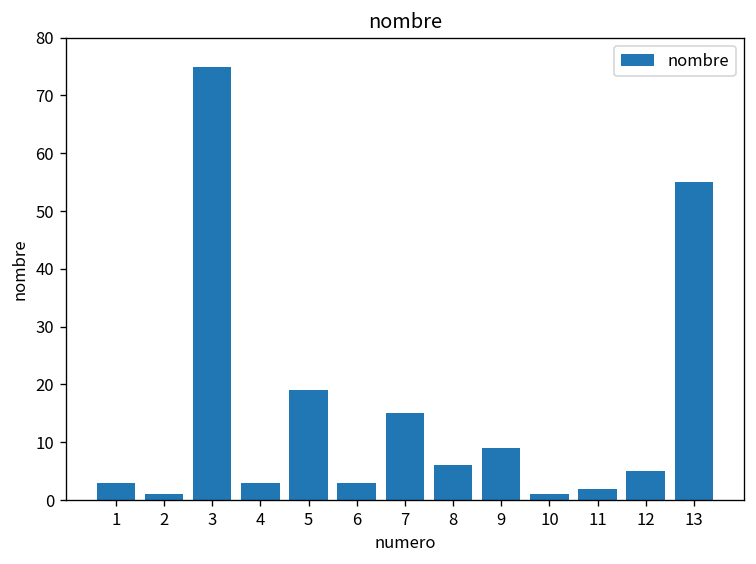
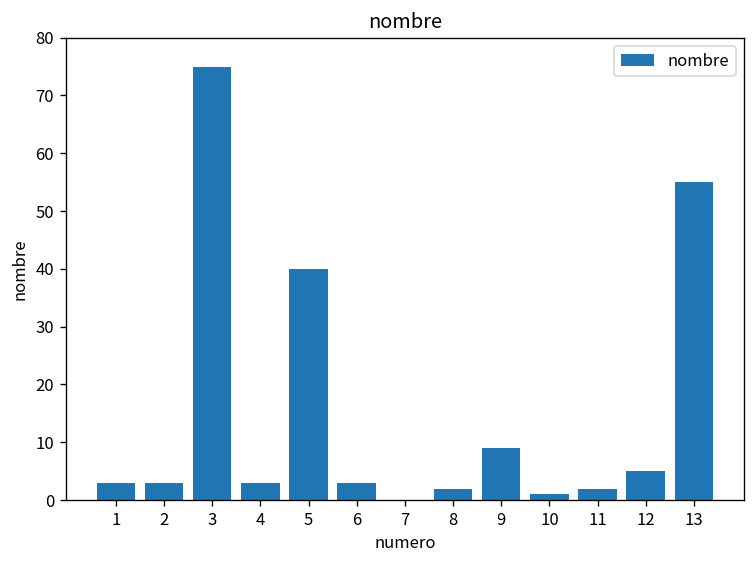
  {
    "1": 3,
-   "2": 1,
+   "2": 3,
    "3": 75,
    "4": 3,
-   "5": 19,
+   "5": 40,
    "6": 3,
-   "7": 15,
-   "8": 6,
+   "7": 0,
+   "8": 2,
    "9": 9,
    "10": 1,
    "11": 2,
    "12": 5,
    "13": 55
  }
